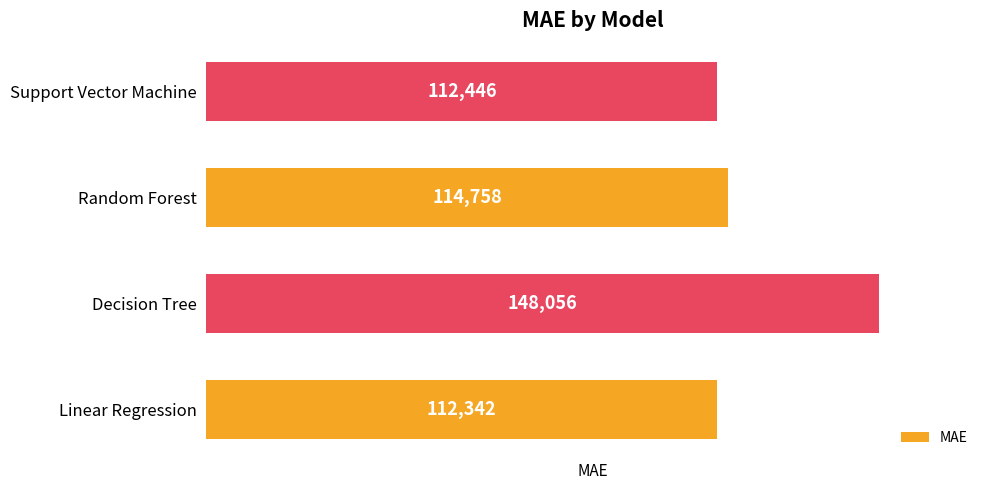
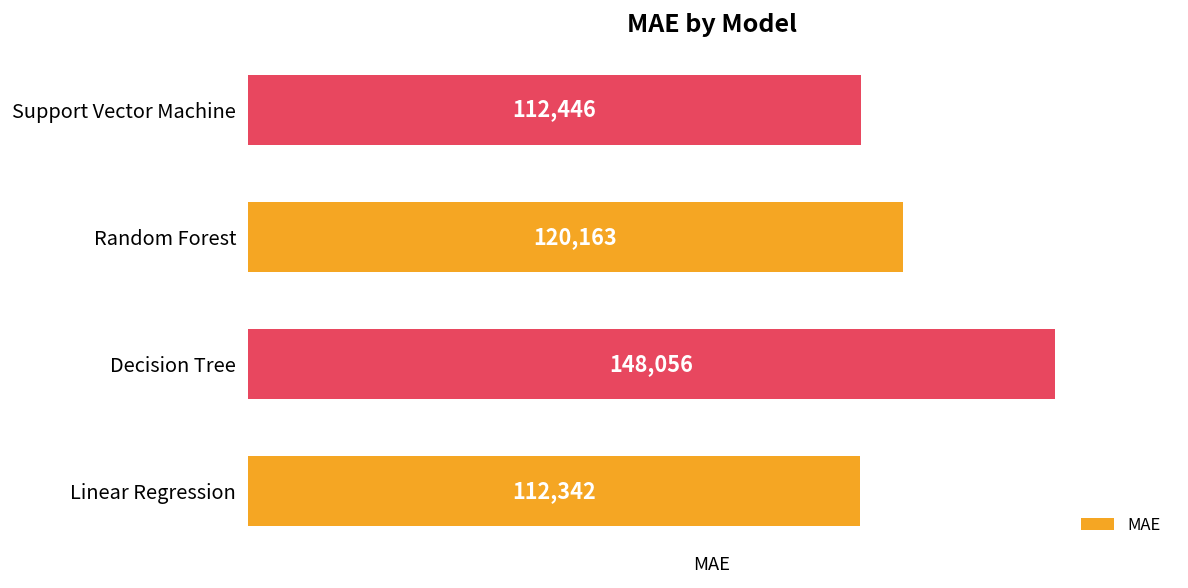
  {
    "Support Vector Machine": "112,446",
-   "Random Forest": "114,758",
+   "Random Forest": "120,163",
    "Decision Tree": "148,056",
    "Linear Regression": "112,342"
  }
